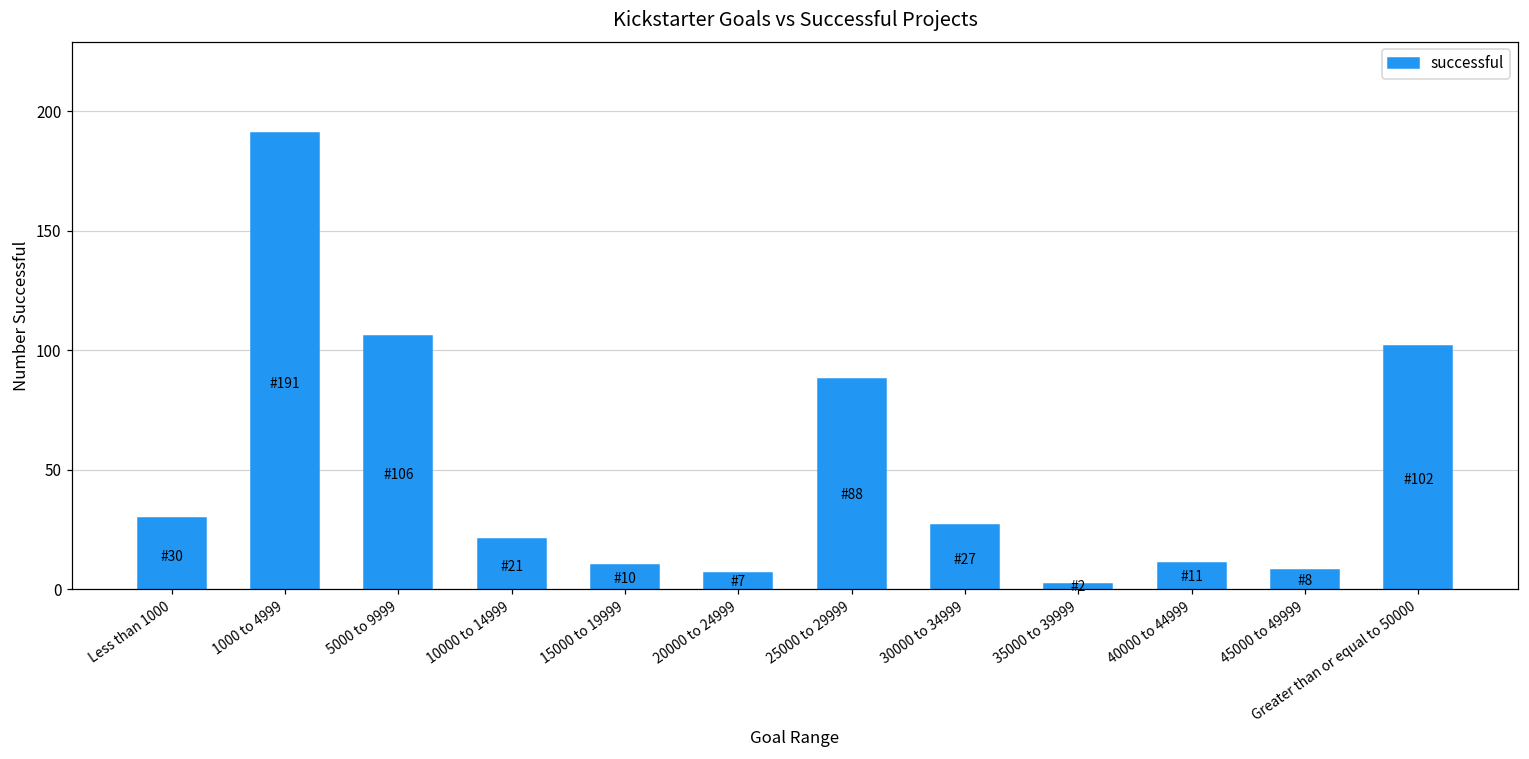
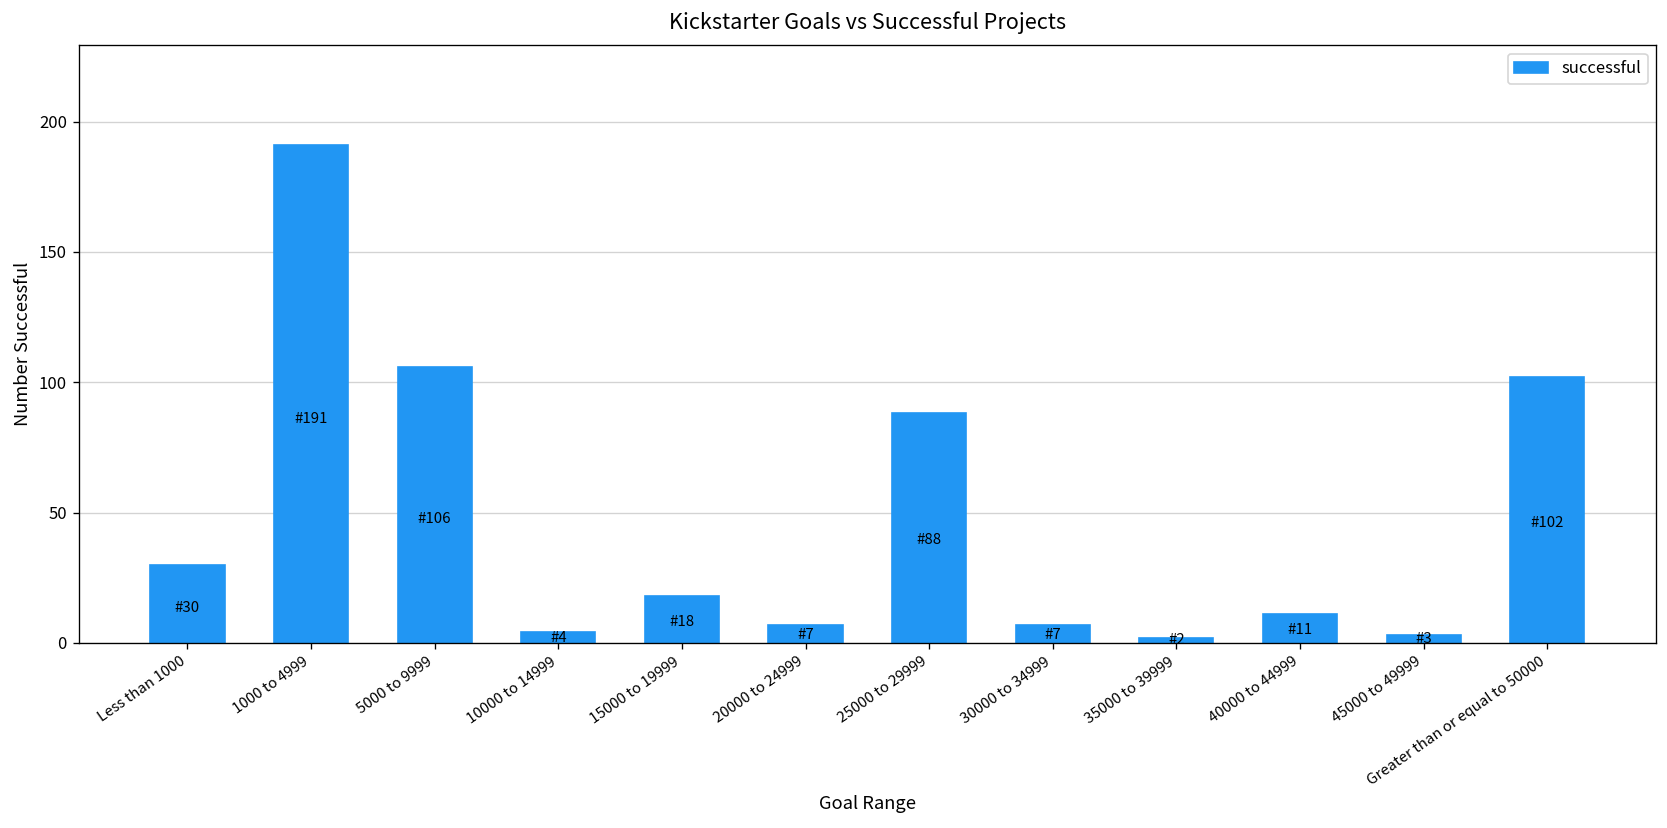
  {
    "Less than 1000": 30,
    "1000 to 4999": 191,
    "5000 to 9999": 106,
-   "10000 to 14999": 21,
-   "15000 to 19999": 10,
+   "10000 to 14999": 4,
+   "15000 to 19999": 18,
    "20000 to 24999": 7,
    "25000 to 29999": 88,
-   "30000 to 34999": 27,
+   "30000 to 34999": 7,
    "35000 to 39999": 2,
    "40000 to 44999": 11,
-   "45000 to 49999": 8,
+   "45000 to 49999": 3,
    "Greater than or equal to 50000": 102
  }
